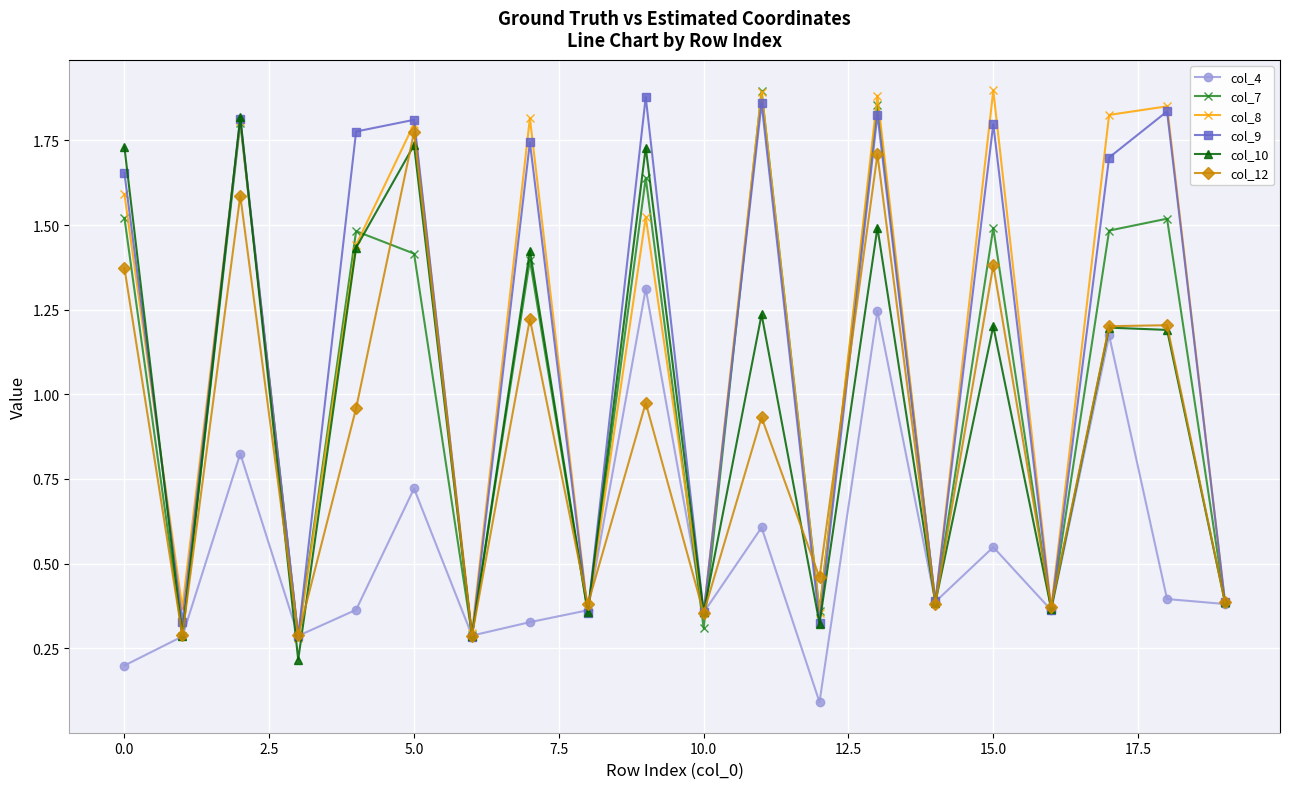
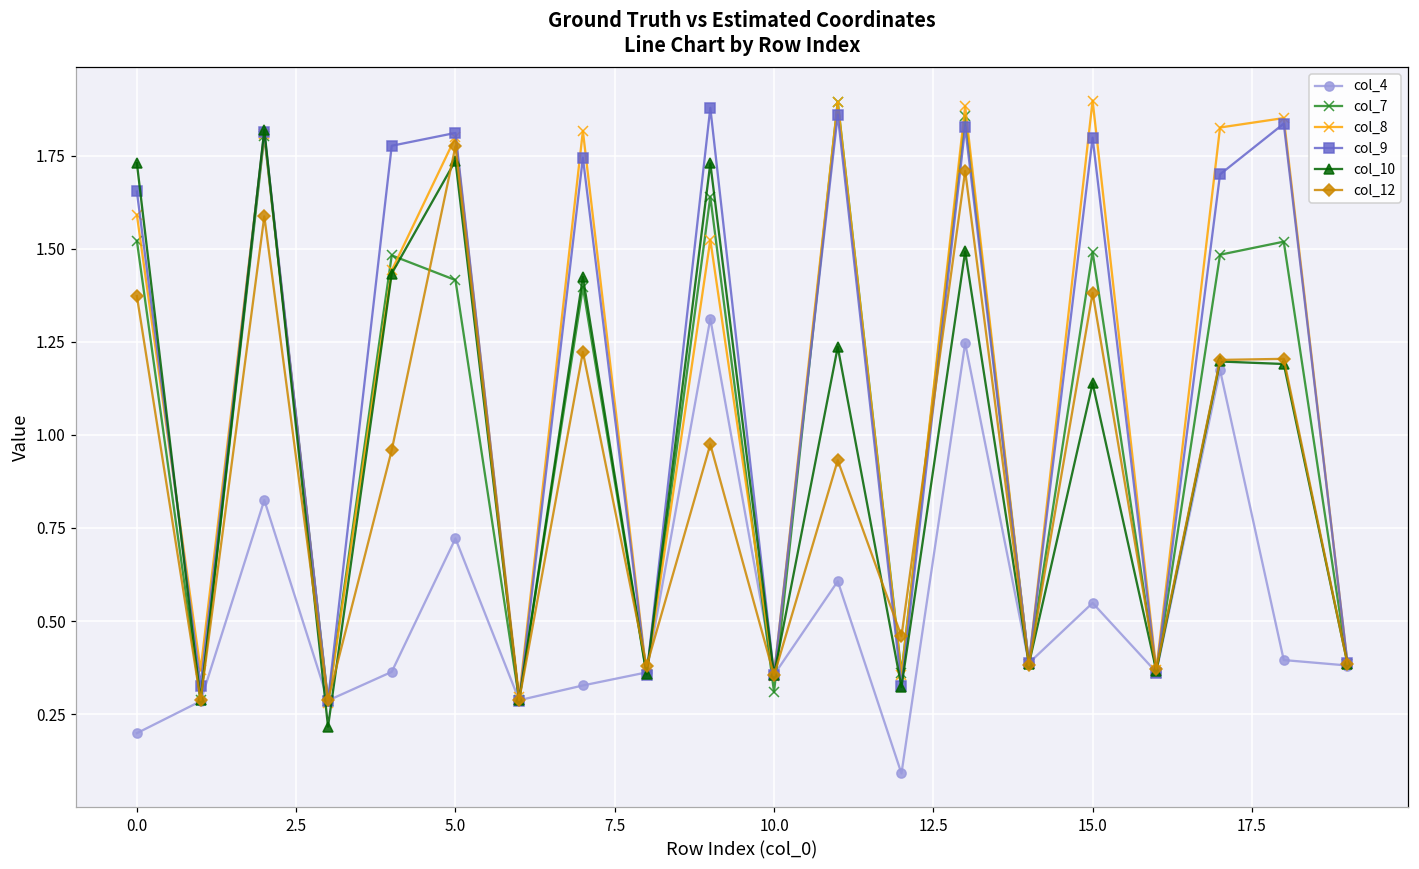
  {
    "col_4": {
      "0.0": 0.20,
      "5.0": 0.72,
      "15.0": 0.55
    },
    "col_7": {
      "0.0": 1.52,
      "5.0": 1.42,
      "10.0": 0.31,
      "15.0": 1.49
    },
    "col_9": {
      "0.0": 1.65,
      "5.0": 1.81,
      "15.0": 1.80
    },
    "col_10": {
      "0.0": 1.73,
      "5.0": 1.74,
-     "15.0": 1.20
+     "15.0": 1.14
    }
  }
